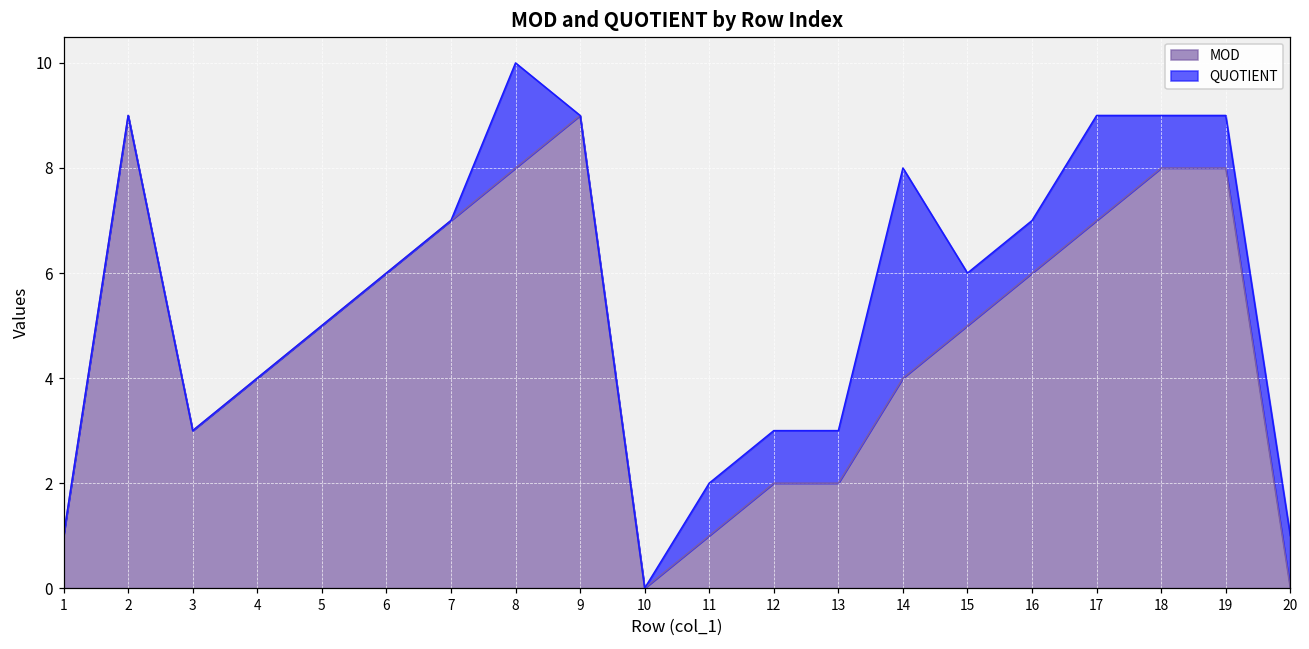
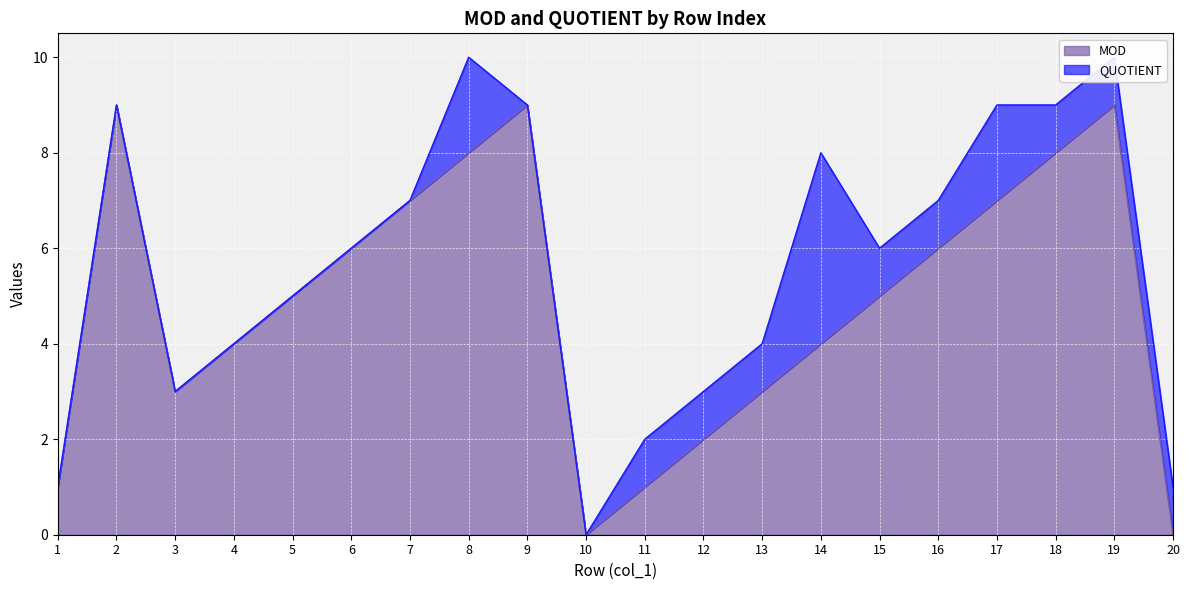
  {
    "MOD": {
      "8": 8,
      "11": 1,
      "12": 2,
-     "13": 2,
+     "13": 3,
      "14": 4,
      "15": 5,
      "16": 6,
      "17": 7,
      "18": 8,
-     "19": 8,
+     "19": 9,
      "20": 0
    },
    "QUOTIENT": {
      "8": 2,
      "11": 1,
      "12": 1,
      "13": 1,
      "14": 4,
      "15": 1,
      "16": 1,
      "17": 2,
      "18": 1,
      "20": 1
    }
  }
